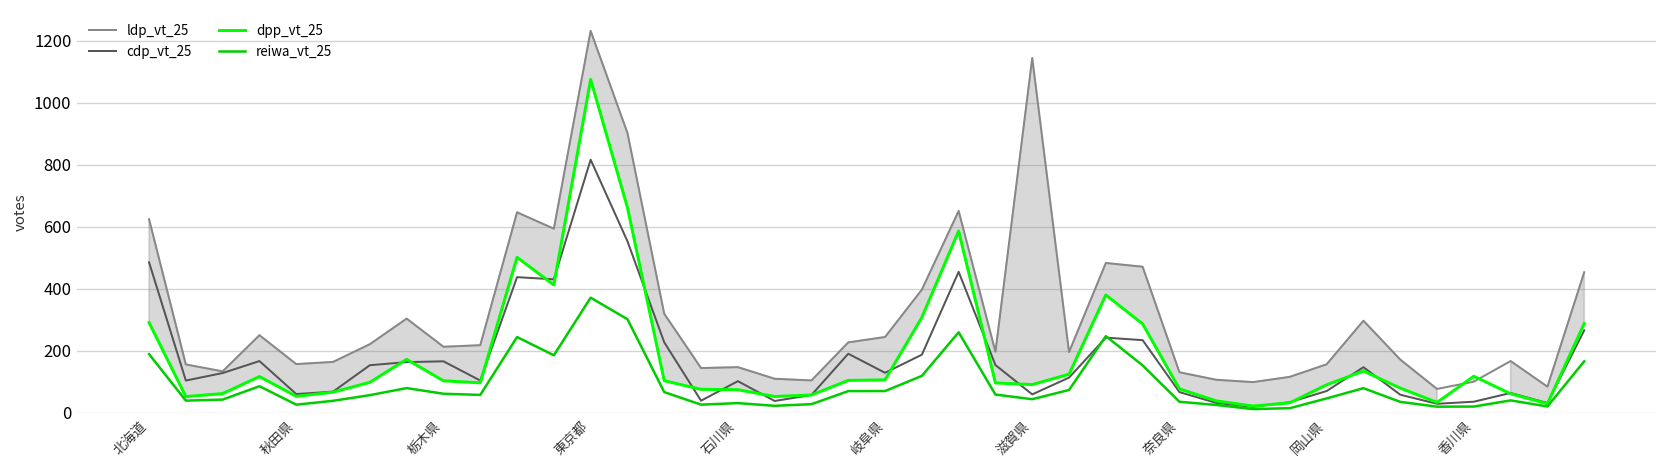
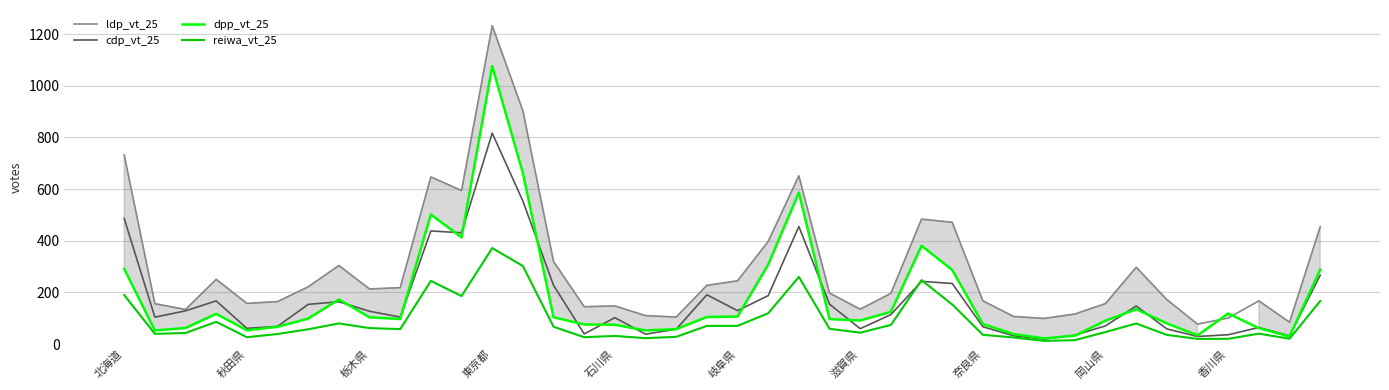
  {
    "ldp_vt_25": {
-     "北海道": 620,
+     "北海道": 730,
      "秋田県": 160,
      "栃木県": 210,
      "東京都": 1230,
      "石川県": 150,
      "岐阜県": 240,
-     "滋賀県": 1150,
-     "奈良県": 130,
+     "滋賀県": 140,
+     "奈良県": 170,
      "岡山県": 160,
      "香川県": 100
    },
    "cdp_vt_25": {
      "北海道": 490,
-     "栃木県": 170,
+     "栃木県": 130,
      "東京都": 820,
      "石川県": 100,
      "岐阜県": 130,
      "滋賀県": 60,
      "奈良県": 70,
      "岡山県": 70,
      "香川県": 40
    }
  }
